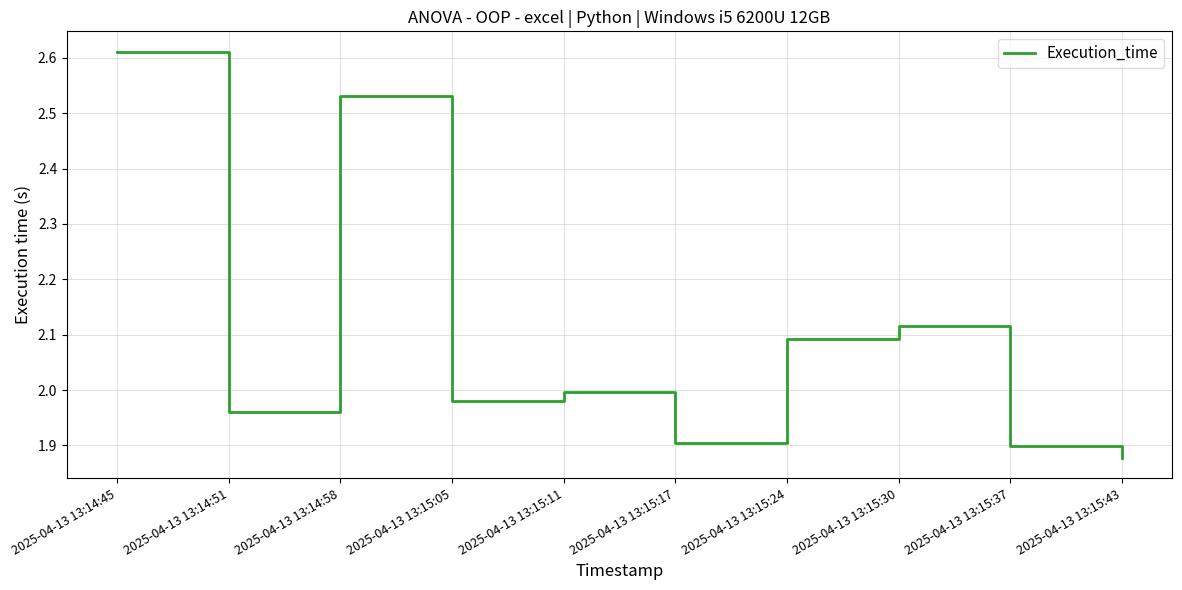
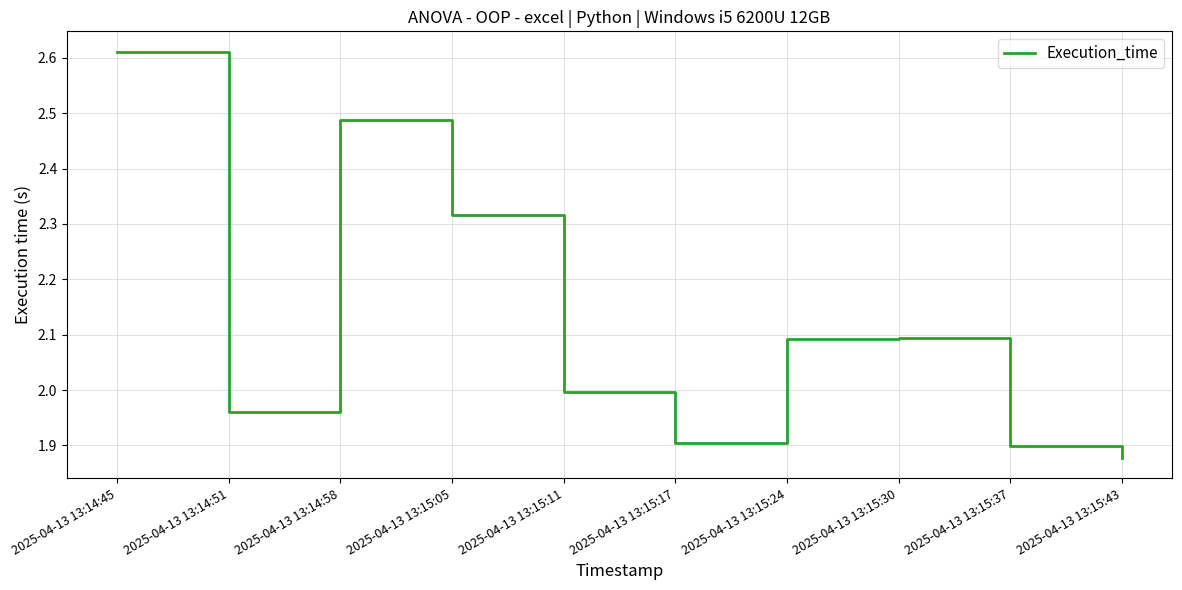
  {
    "2025-04-13 13:14:45": 2.61,
    "2025-04-13 13:14:51": 1.96,
-   "2025-04-13 13:14:58": 2.53,
-   "2025-04-13 13:15:05": 1.98,
+   "2025-04-13 13:14:58": 2.49,
+   "2025-04-13 13:15:05": 2.32,
    "2025-04-13 13:15:11": 2.00,
    "2025-04-13 13:15:17": 1.90,
    "2025-04-13 13:15:24": 2.09,
-   "2025-04-13 13:15:30": 2.12,
+   "2025-04-13 13:15:30": 2.09,
    "2025-04-13 13:15:37": 1.90,
    "2025-04-13 13:15:43": 1.88
  }
